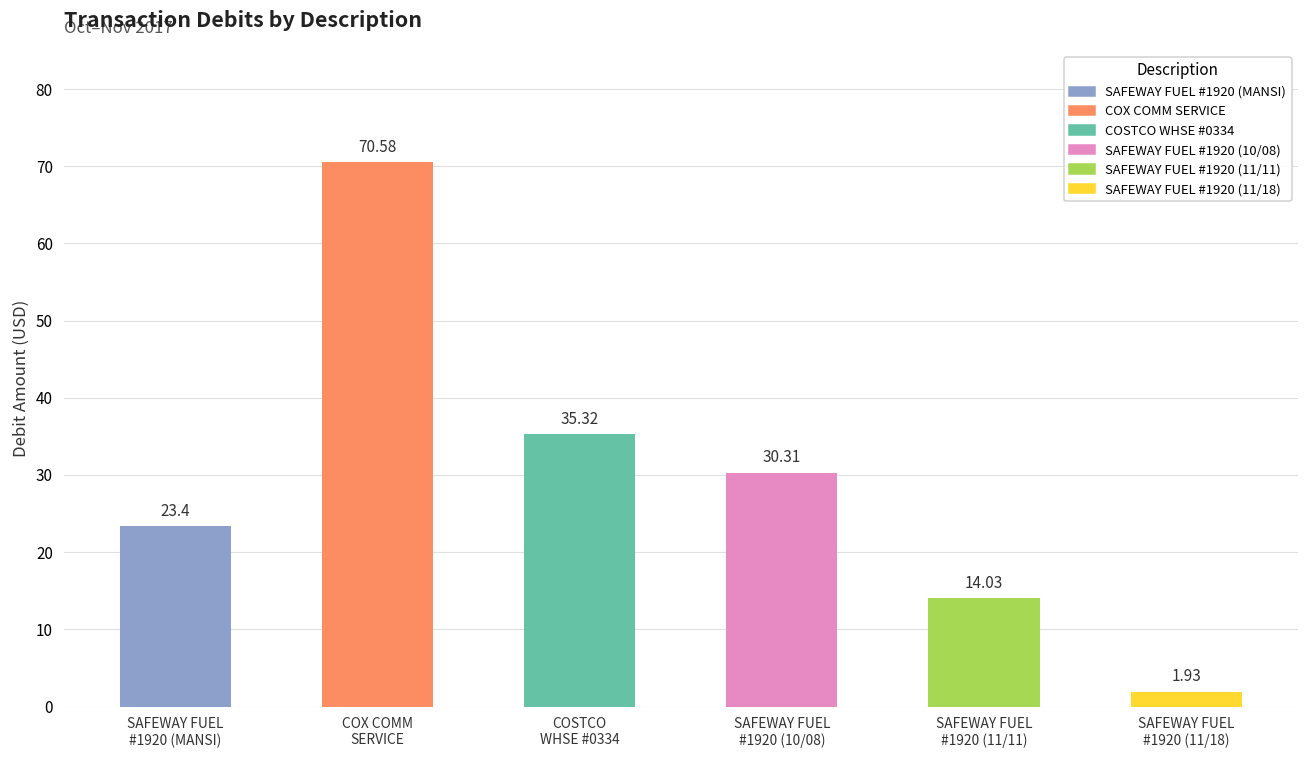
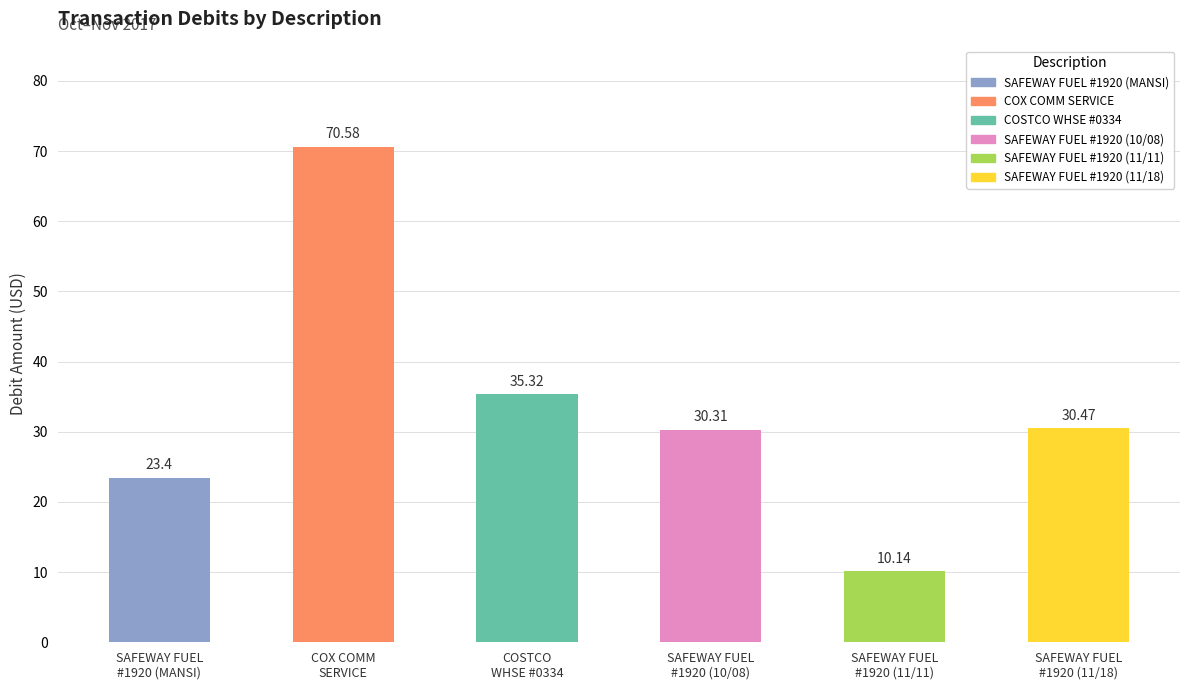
  {
    "SAFEWAY FUEL #1920 (MANSI)": 23.4,
    "COX COMM SERVICE": 70.58,
    "COSTCO WHSE #0334": 35.32,
    "SAFEWAY FUEL #1920 (10/08)": 30.31,
-   "SAFEWAY FUEL #1920 (11/11)": 14.03,
-   "SAFEWAY FUEL #1920 (11/18)": 1.93
+   "SAFEWAY FUEL #1920 (11/11)": 10.14,
+   "SAFEWAY FUEL #1920 (11/18)": 30.47
  }
